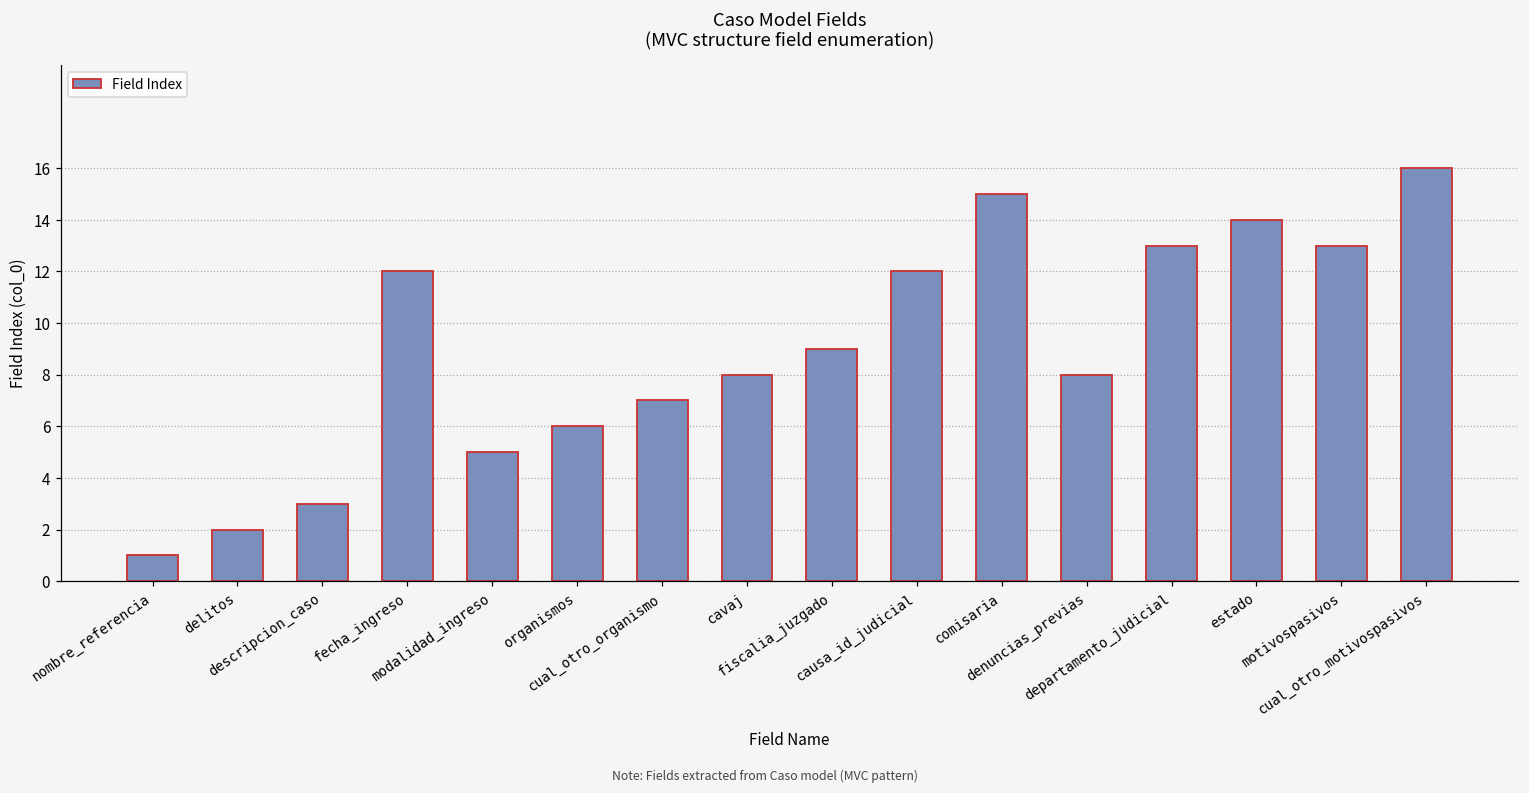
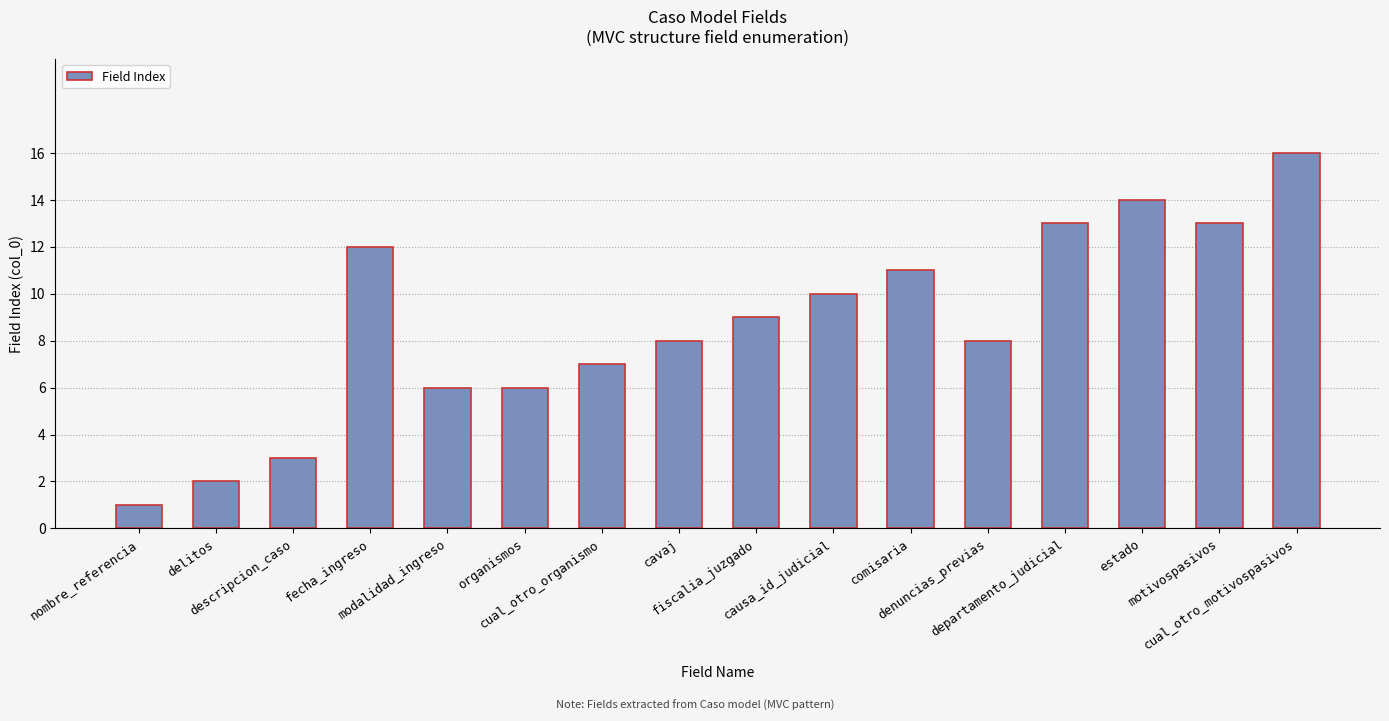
  {
    "nombre_referencia": 1,
    "delitos": 2,
    "descripcion_caso": 3,
    "fecha_ingreso": 12,
-   "modalidad_ingreso": 5,
+   "modalidad_ingreso": 6,
    "organismos": 6,
    "cual_otro_organismo": 7,
    "cavaj": 8,
    "fiscalia_juzgado": 9,
-   "causa_id_judicial": 12,
-   "comisaria": 15,
+   "causa_id_judicial": 10,
+   "comisaria": 11,
    "denuncias_previas": 8,
    "departamento_judicial": 13,
    "estado": 14,
    "motivospasivos": 13,
    "cual_otro_motivospasivos": 16
  }
